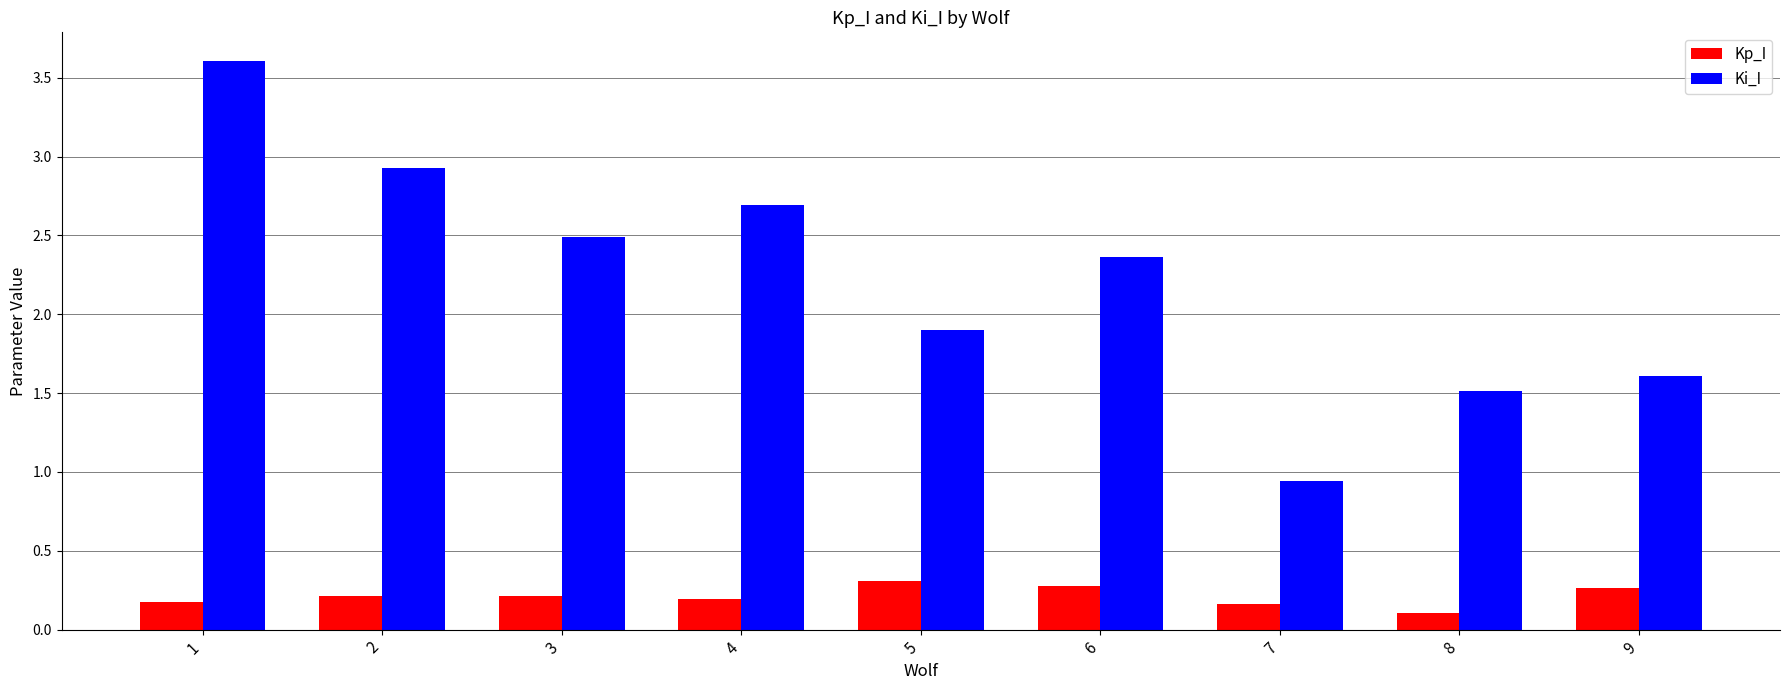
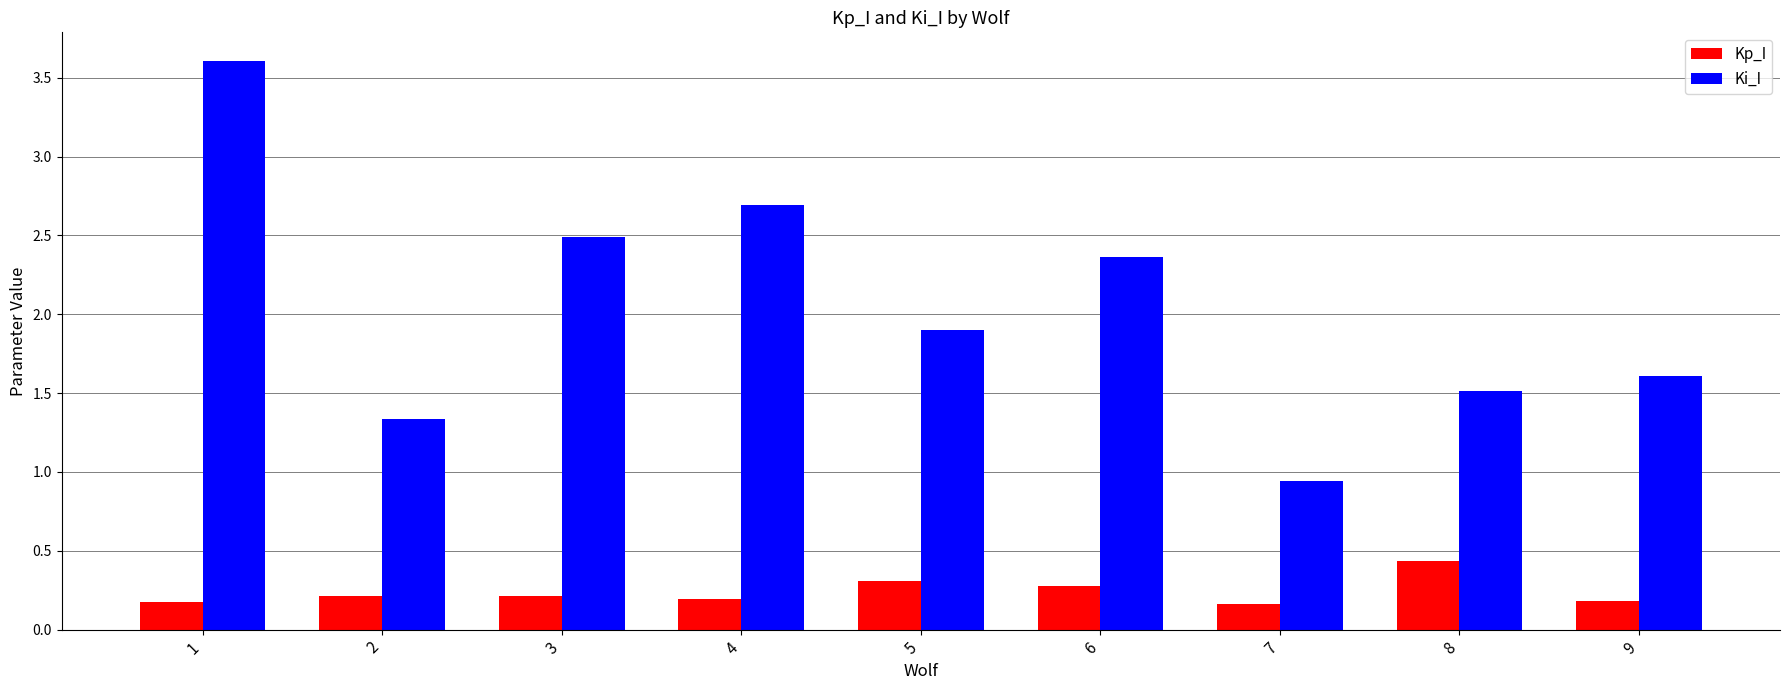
  {
    "Kp_I": {
      "1": 0.18,
      "2": 0.21,
      "3": 0.22,
      "4": 0.19,
      "5": 0.31,
      "6": 0.28,
      "7": 0.16,
-     "8": 0.11,
-     "9": 0.26
+     "8": 0.44,
+     "9": 0.18
    },
    "Ki_I": {
      "1": 3.61,
-     "2": 2.92,
+     "2": 1.34,
      "3": 2.49,
      "4": 2.70,
      "5": 1.90,
      "6": 2.36,
      "7": 0.94,
      "8": 1.51,
      "9": 1.61
    }
  }
